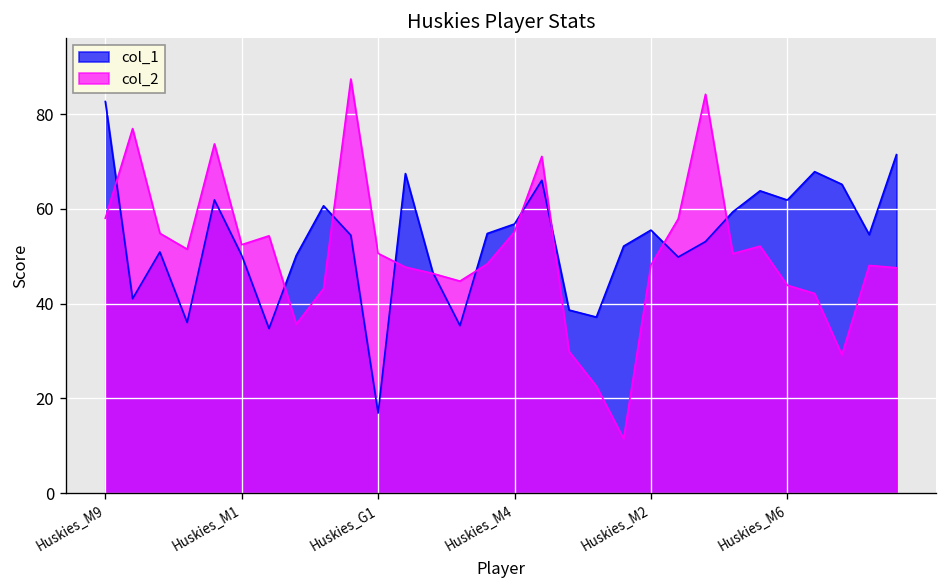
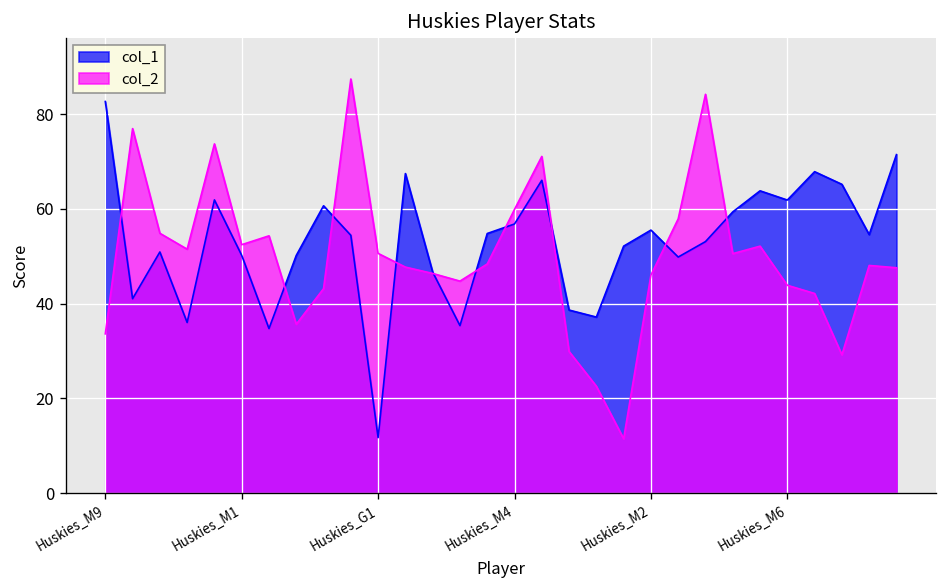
  {
    "col_1": {
      "Huskies_M9": 83,
      "Huskies_M1": 50,
-     "Huskies_G1": 17,
+     "Huskies_G1": 12,
      "Huskies_M4": 57,
      "Huskies_M2": 56,
      "Huskies_M6": 62
    },
    "col_2": {
-     "Huskies_M9": 58,
+     "Huskies_M9": 34,
      "Huskies_M1": 52,
      "Huskies_G1": 51,
-     "Huskies_M4": 55,
-     "Huskies_M2": 48,
+     "Huskies_M4": 60,
+     "Huskies_M2": 46,
      "Huskies_M6": 44
    }
  }
